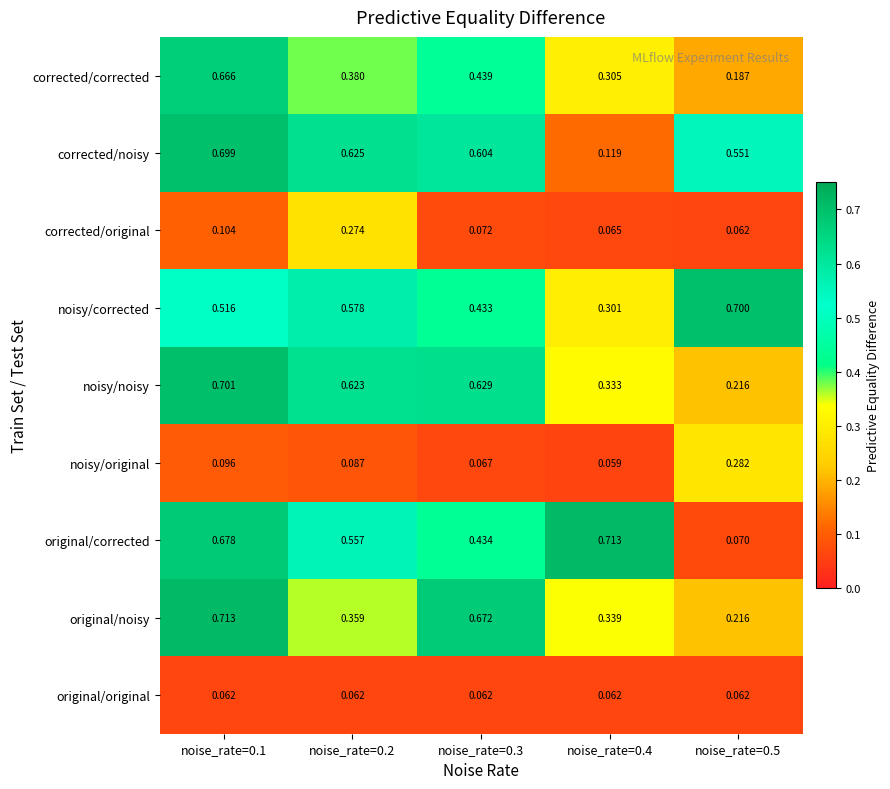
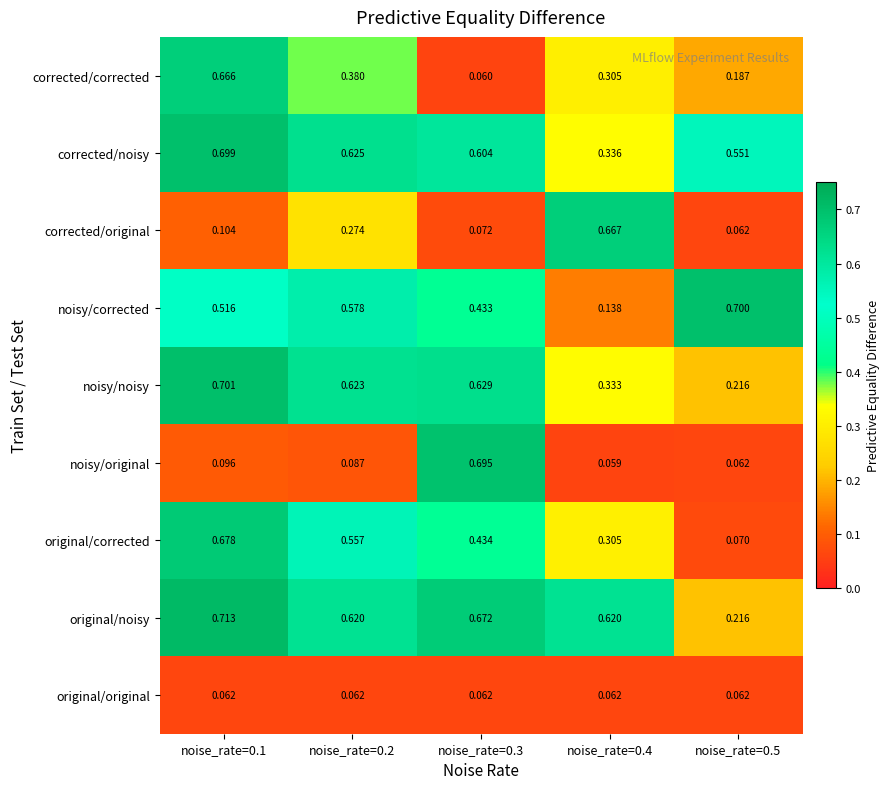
  {
    "corrected/corrected": {
      "noise_rate=0.1": 0.666,
      "noise_rate=0.2": 0.380,
-     "noise_rate=0.3": 0.439,
+     "noise_rate=0.3": 0.060,
      "noise_rate=0.4": 0.305
    },
    "corrected/noisy": {
      "noise_rate=0.1": 0.699,
      "noise_rate=0.2": 0.625,
      "noise_rate=0.3": 0.604,
-     "noise_rate=0.4": 0.119,
+     "noise_rate=0.4": 0.336,
      "noise_rate=0.5": 0.551
    },
    "corrected/original": {
      "noise_rate=0.1": 0.104,
      "noise_rate=0.2": 0.274,
      "noise_rate=0.3": 0.072,
-     "noise_rate=0.4": 0.065,
+     "noise_rate=0.4": 0.667,
      "noise_rate=0.5": 0.062
    },
    "noisy/corrected": {
      "noise_rate=0.1": 0.516,
      "noise_rate=0.2": 0.578,
      "noise_rate=0.3": 0.433,
-     "noise_rate=0.4": 0.301,
+     "noise_rate=0.4": 0.138,
      "noise_rate=0.5": 0.700
    },
    "noisy/noisy": {
      "noise_rate=0.1": 0.701,
      "noise_rate=0.2": 0.623,
      "noise_rate=0.3": 0.629,
      "noise_rate=0.4": 0.333,
      "noise_rate=0.5": 0.216
    },
    "noisy/original": {
      "noise_rate=0.1": 0.096,
      "noise_rate=0.2": 0.087,
-     "noise_rate=0.3": 0.067,
+     "noise_rate=0.3": 0.695,
      "noise_rate=0.4": 0.059,
-     "noise_rate=0.5": 0.282
+     "noise_rate=0.5": 0.062
    },
    "original/corrected": {
      "noise_rate=0.1": 0.678,
      "noise_rate=0.2": 0.557,
      "noise_rate=0.3": 0.434,
-     "noise_rate=0.4": 0.713,
+     "noise_rate=0.4": 0.305,
      "noise_rate=0.5": 0.070
    },
    "original/noisy": {
      "noise_rate=0.1": 0.713,
-     "noise_rate=0.2": 0.359,
+     "noise_rate=0.2": 0.620,
      "noise_rate=0.3": 0.672,
-     "noise_rate=0.4": 0.339,
+     "noise_rate=0.4": 0.620,
      "noise_rate=0.5": 0.216
    },
    "original/original": {
      "noise_rate=0.1": 0.062,
      "noise_rate=0.2": 0.062,
      "noise_rate=0.3": 0.062,
      "noise_rate=0.4": 0.062,
      "noise_rate=0.5": 0.062
    }
  }
